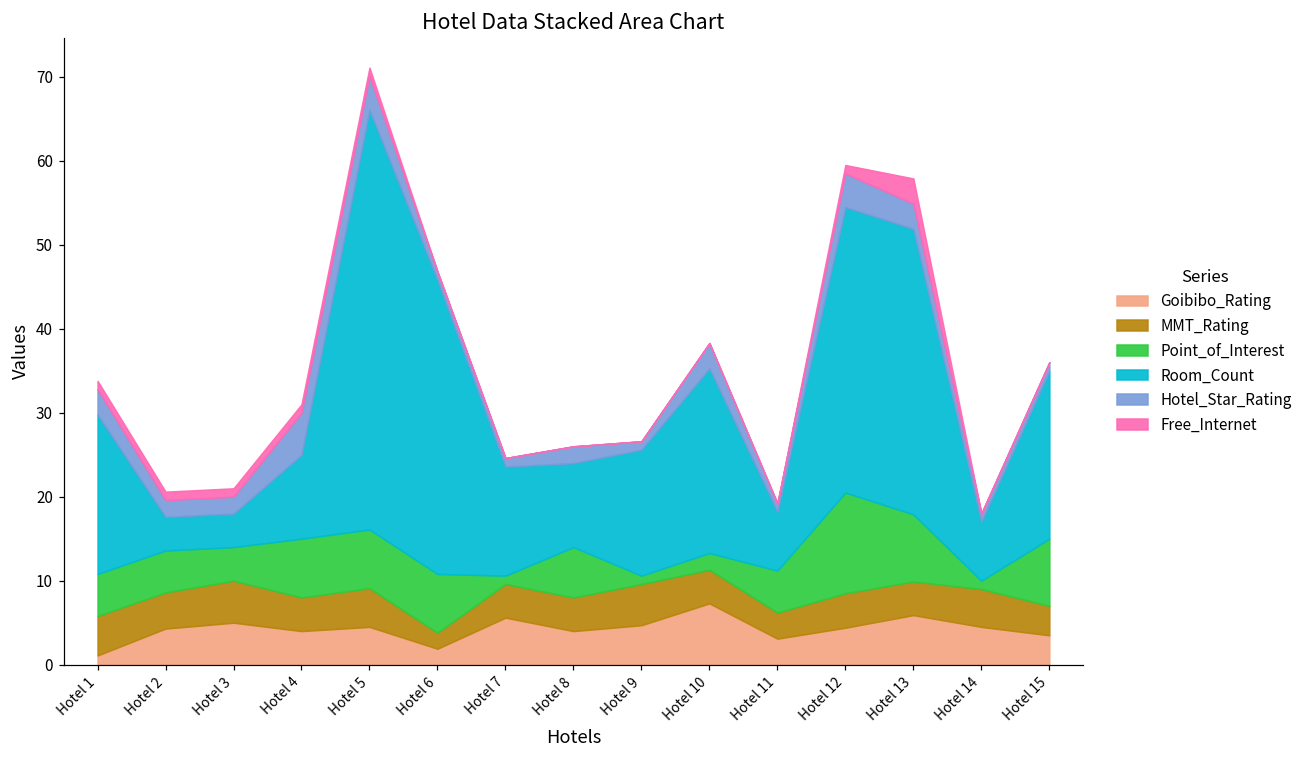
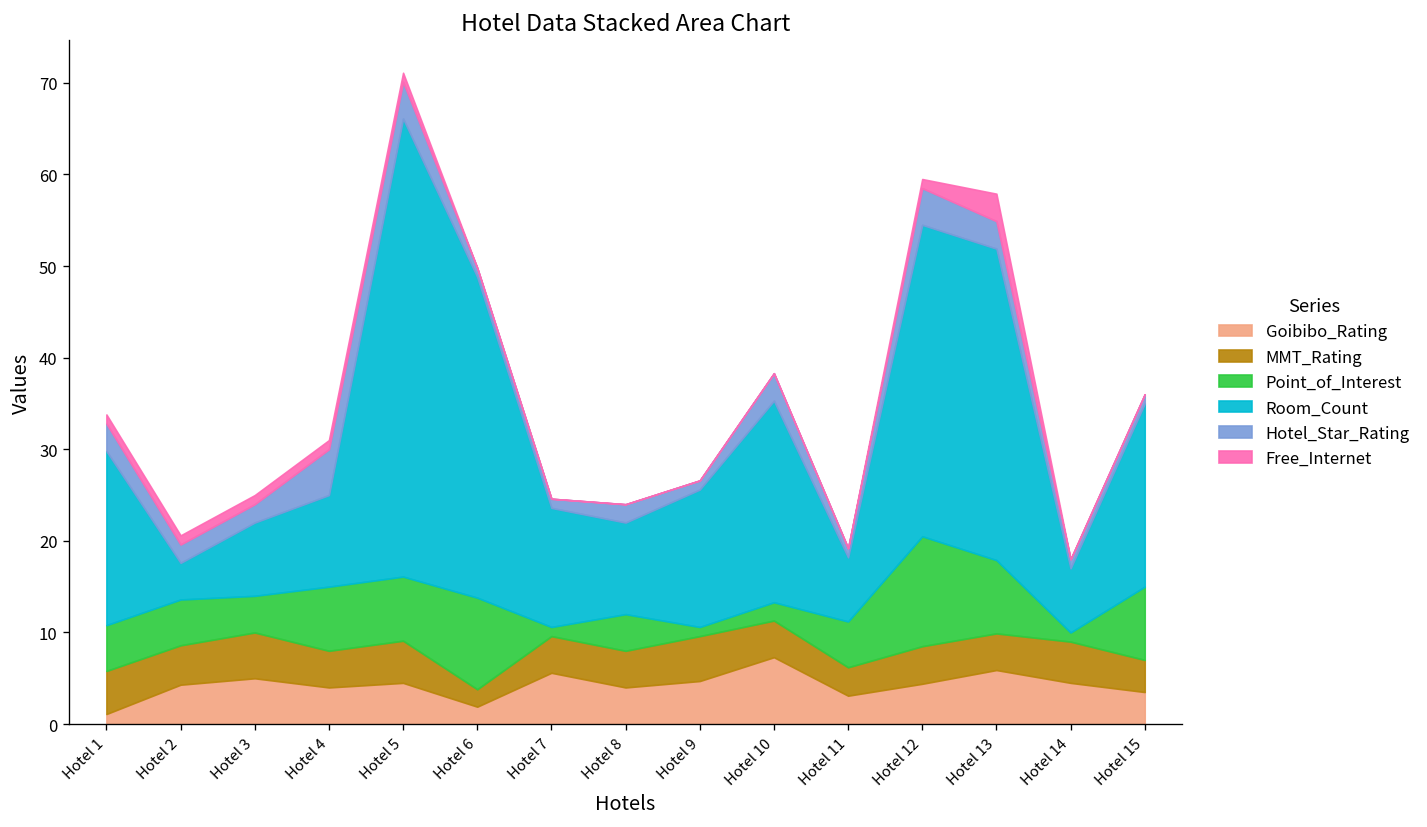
  {
    "Goibibo_Rating": {
      "Hotel 1": 1,
      "Hotel 2": 4,
      "Hotel 3": 5,
      "Hotel 4": 4,
      "Hotel 5": 5,
      "Hotel 6": 2,
      "Hotel 7": 6,
      "Hotel 8": 4,
      "Hotel 9": 5,
      "Hotel 10": 7,
      "Hotel 11": 3,
      "Hotel 12": 4,
      "Hotel 13": 6,
      "Hotel 14": 5,
      "Hotel 15": 4
    },
    "MMT_Rating": {
      "Hotel 1": 5,
      "Hotel 2": 4,
      "Hotel 3": 5,
      "Hotel 4": 4,
      "Hotel 5": 5,
      "Hotel 6": 2,
      "Hotel 7": 4,
      "Hotel 8": 4,
      "Hotel 9": 5,
      "Hotel 10": 4,
      "Hotel 11": 3,
      "Hotel 12": 4,
      "Hotel 13": 4,
      "Hotel 14": 5,
      "Hotel 15": 4
    },
    "Point_of_Interest": {
      "Hotel 1": 5,
      "Hotel 2": 5,
      "Hotel 3": 4,
      "Hotel 4": 7,
      "Hotel 5": 7,
-     "Hotel 6": 7,
+     "Hotel 6": 10,
      "Hotel 7": 1,
-     "Hotel 8": 6,
+     "Hotel 8": 4,
      "Hotel 9": 1,
      "Hotel 10": 2,
      "Hotel 11": 5,
      "Hotel 12": 12,
      "Hotel 13": 8,
      "Hotel 14": 1,
      "Hotel 15": 8
    },
    "Room_Count": {
      "Hotel 1": 19,
      "Hotel 2": 4,
-     "Hotel 3": 4,
+     "Hotel 3": 8,
      "Hotel 4": 10,
      "Hotel 5": 50,
      "Hotel 6": 35,
      "Hotel 7": 13,
      "Hotel 8": 10,
      "Hotel 9": 15,
      "Hotel 10": 22,
      "Hotel 11": 7,
      "Hotel 12": 34,
      "Hotel 13": 34,
      "Hotel 14": 7,
      "Hotel 15": 20
    },
    "Hotel_Star_Rating": {
      "Hotel 1": 3,
      "Hotel 2": 2,
      "Hotel 3": 2,
      "Hotel 4": 5,
      "Hotel 5": 4,
      "Hotel 12": 4,
      "Hotel 13": 3
    },
    "Free_Internet": {
      "Hotel 1": 1,
      "Hotel 2": 1,
      "Hotel 3": 1,
      "Hotel 4": 1,
      "Hotel 5": 1,
      "Hotel 12": 1,
      "Hotel 13": 3
    }
  }
